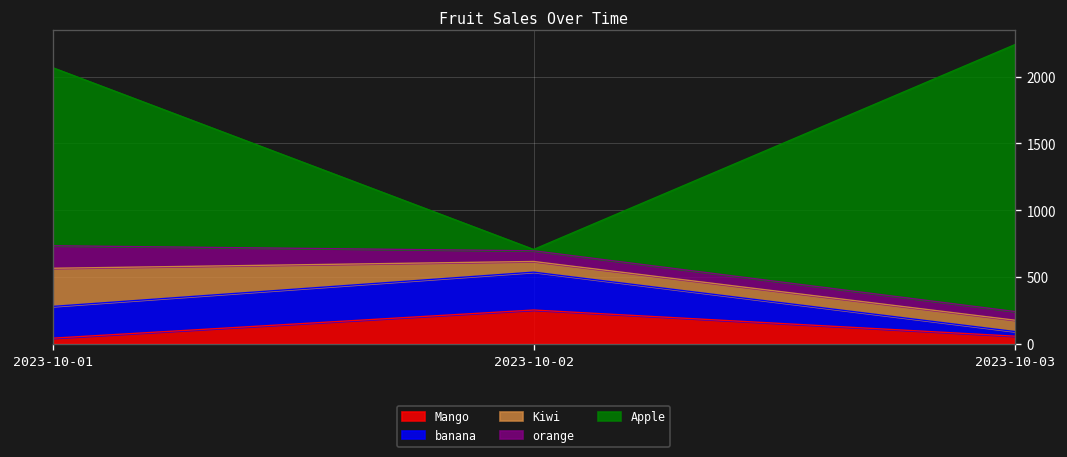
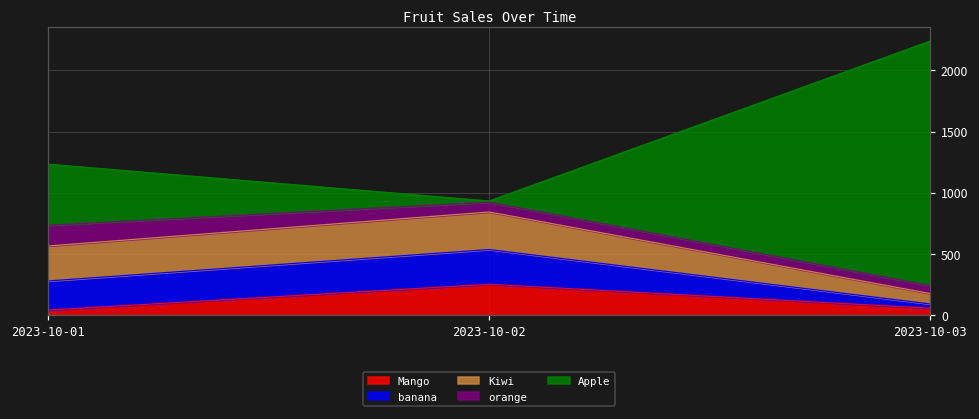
  {
    "Mango": {
      "2023-10-01": 40,
      "2023-10-02": 250,
      "2023-10-03": 60
    },
    "banana": {
      "2023-10-01": 240,
      "2023-10-02": 280,
      "2023-10-03": 40
    },
    "Kiwi": {
      "2023-10-01": 290,
-     "2023-10-02": 80,
+     "2023-10-02": 310,
      "2023-10-03": 90
    },
    "orange": {
      "2023-10-01": 170,
      "2023-10-03": 70
    },
    "Apple": {
-     "2023-10-01": 1340,
+     "2023-10-01": 500,
      "2023-10-03": 2000
    }
  }
